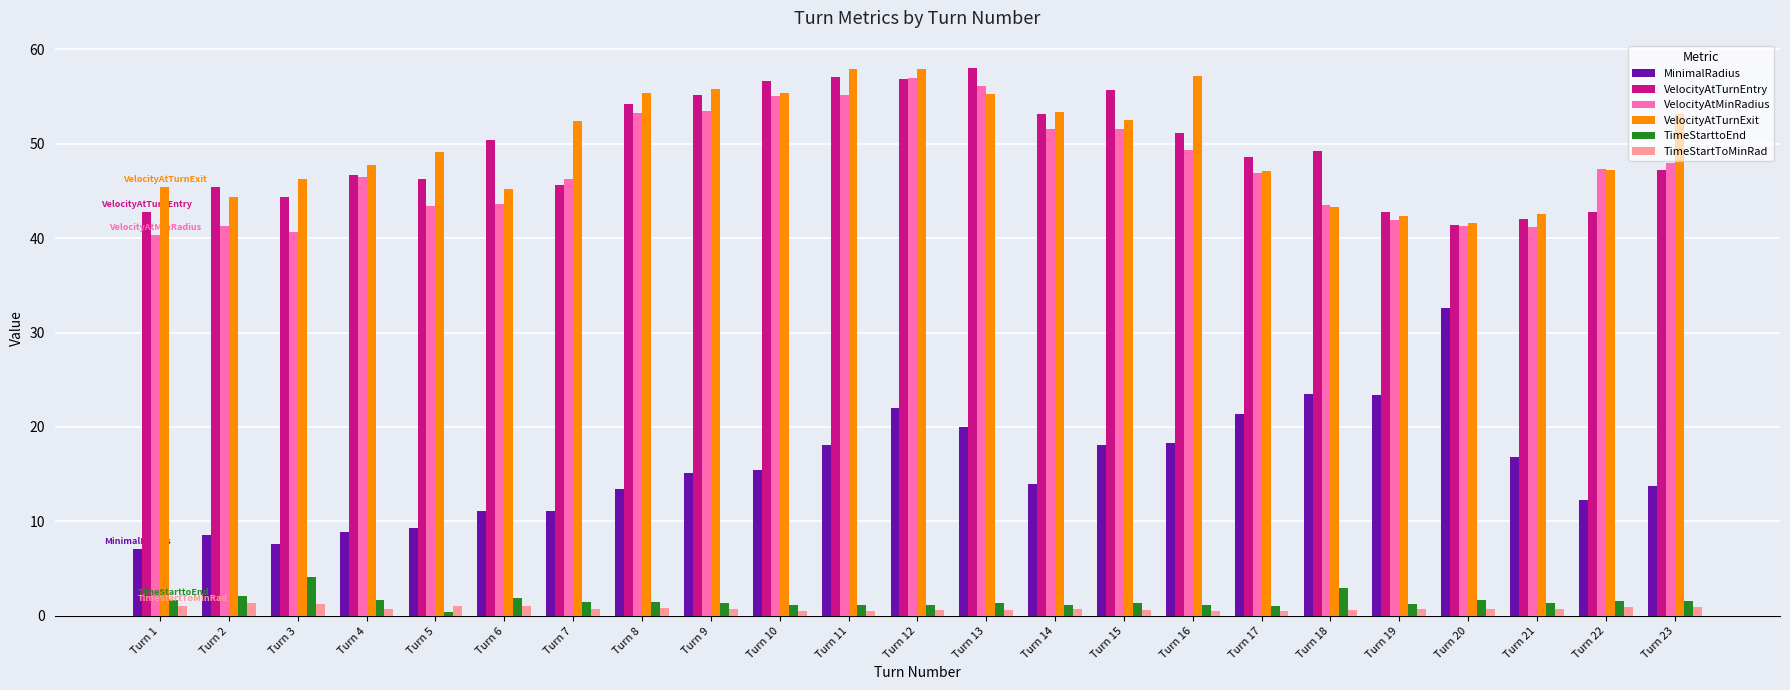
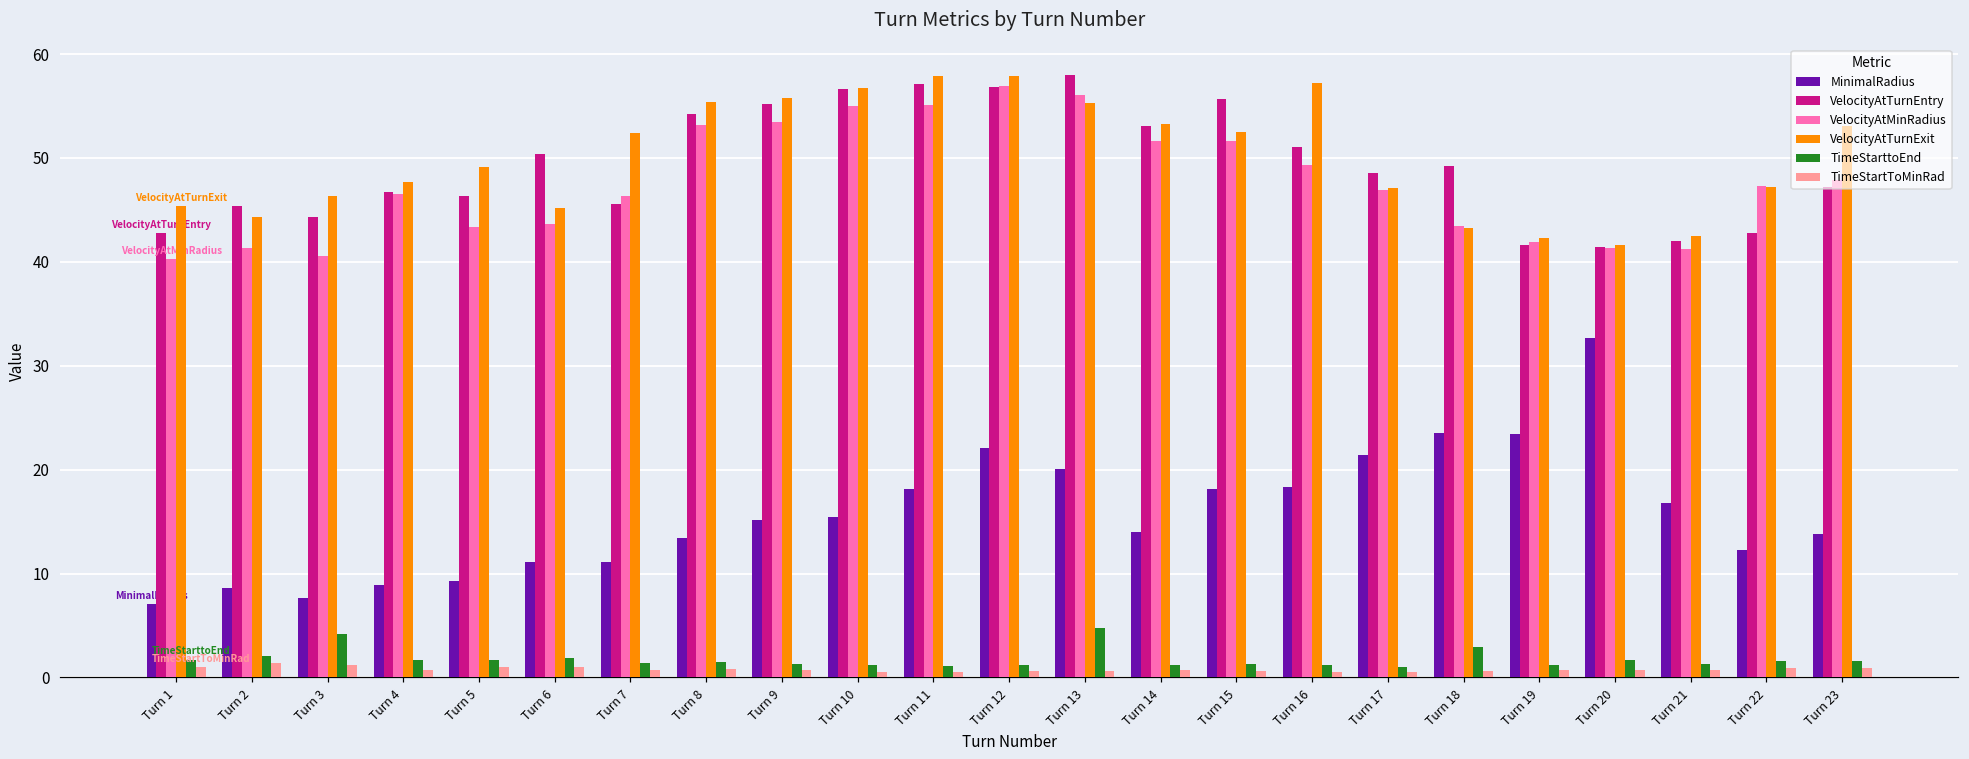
  {
    "MinimalRadius": {
      "Turn 1": 7,
      "Turn 2": 9,
      "Turn 3": 8,
      "Turn 4": 9,
      "Turn 5": 9,
      "Turn 6": 11,
      "Turn 7": 11,
      "Turn 8": 13,
      "Turn 9": 15,
      "Turn 10": 15,
      "Turn 11": 18,
      "Turn 12": 22,
      "Turn 13": 20,
      "Turn 14": 14,
      "Turn 15": 18,
      "Turn 16": 18,
      "Turn 17": 21,
      "Turn 18": 24,
      "Turn 19": 23,
      "Turn 20": 33,
      "Turn 21": 17,
      "Turn 22": 12,
      "Turn 23": 14
    },
    "VelocityAtTurnEntry": {
      "Turn 1": 43,
      "Turn 2": 45,
      "Turn 3": 44,
      "Turn 4": 47,
      "Turn 5": 46,
      "Turn 6": 50,
      "Turn 7": 46,
      "Turn 8": 54,
      "Turn 9": 55,
      "Turn 10": 57,
      "Turn 11": 57,
      "Turn 12": 57,
      "Turn 13": 58,
      "Turn 14": 53,
      "Turn 15": 56,
      "Turn 16": 51,
      "Turn 17": 49,
      "Turn 18": 49,
-     "Turn 19": 43,
+     "Turn 19": 42,
      "Turn 20": 41,
      "Turn 21": 42,
      "Turn 22": 43,
      "Turn 23": 47
    },
    "VelocityAtTurnExit": {
      "Turn 1": 45,
      "Turn 2": 44,
      "Turn 3": 46,
      "Turn 4": 48,
      "Turn 5": 49,
      "Turn 6": 45,
      "Turn 7": 52,
      "Turn 8": 55,
      "Turn 9": 56,
-     "Turn 10": 55,
+     "Turn 10": 57,
      "Turn 11": 58,
      "Turn 12": 58,
      "Turn 13": 55,
      "Turn 14": 53,
      "Turn 15": 53,
      "Turn 16": 57,
      "Turn 17": 47,
      "Turn 18": 43,
      "Turn 19": 42,
      "Turn 20": 42,
      "Turn 21": 43,
      "Turn 22": 47
    },
    "TimeStarttoEnd": {
      "Turn 1": 2,
      "Turn 2": 2,
      "Turn 3": 4,
      "Turn 4": 2,
-     "Turn 5": 0,
+     "Turn 5": 2,
      "Turn 6": 2,
      "Turn 7": 1,
      "Turn 8": 2,
      "Turn 9": 1,
      "Turn 10": 1,
      "Turn 11": 1,
      "Turn 12": 1,
-     "Turn 13": 1,
+     "Turn 13": 5,
      "Turn 14": 1,
      "Turn 15": 1,
      "Turn 16": 1,
      "Turn 17": 1,
      "Turn 18": 3,
      "Turn 19": 1,
      "Turn 20": 2,
      "Turn 21": 1,
      "Turn 22": 2,
      "Turn 23": 2
    }
  }
